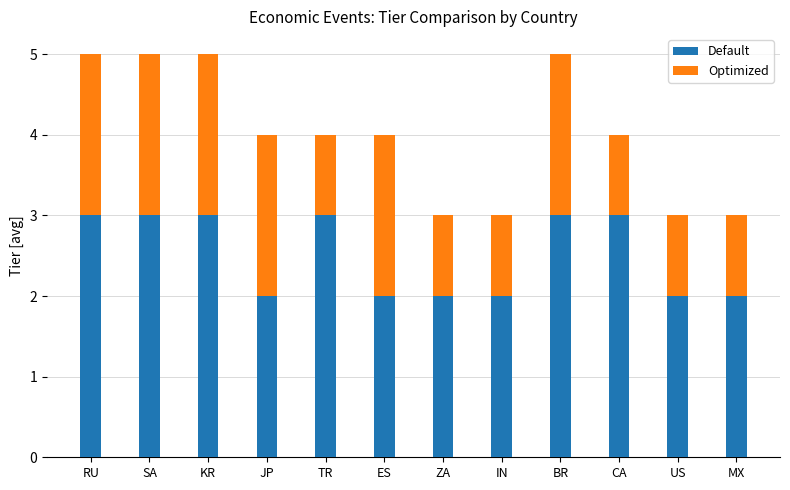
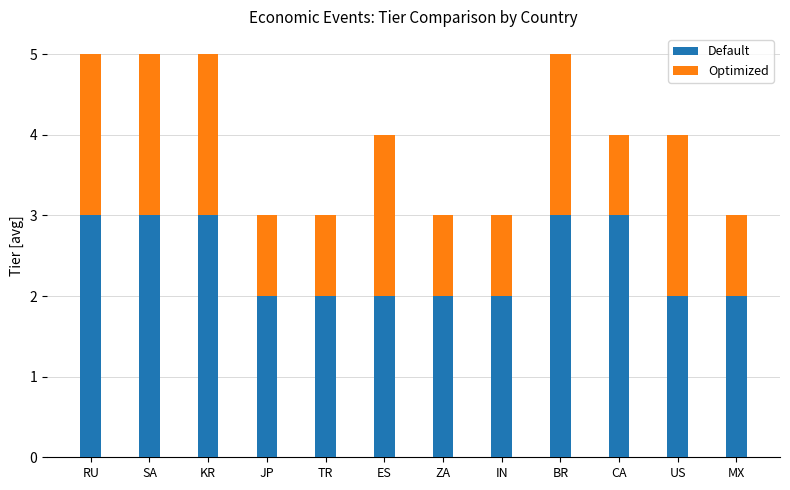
  {
    "Default": {
      "RU": 3,
      "SA": 3,
      "KR": 3,
      "JP": 2,
-     "TR": 3,
+     "TR": 2,
      "ES": 2,
      "ZA": 2,
      "IN": 2,
      "BR": 3,
      "CA": 3,
      "US": 2,
      "MX": 2
    },
    "Optimized": {
      "RU": 2,
      "SA": 2,
      "KR": 2,
-     "JP": 2,
+     "JP": 1,
      "TR": 1,
      "ES": 2,
      "ZA": 1,
      "IN": 1,
      "BR": 2,
      "CA": 1,
-     "US": 1,
+     "US": 2,
      "MX": 1
    }
  }
